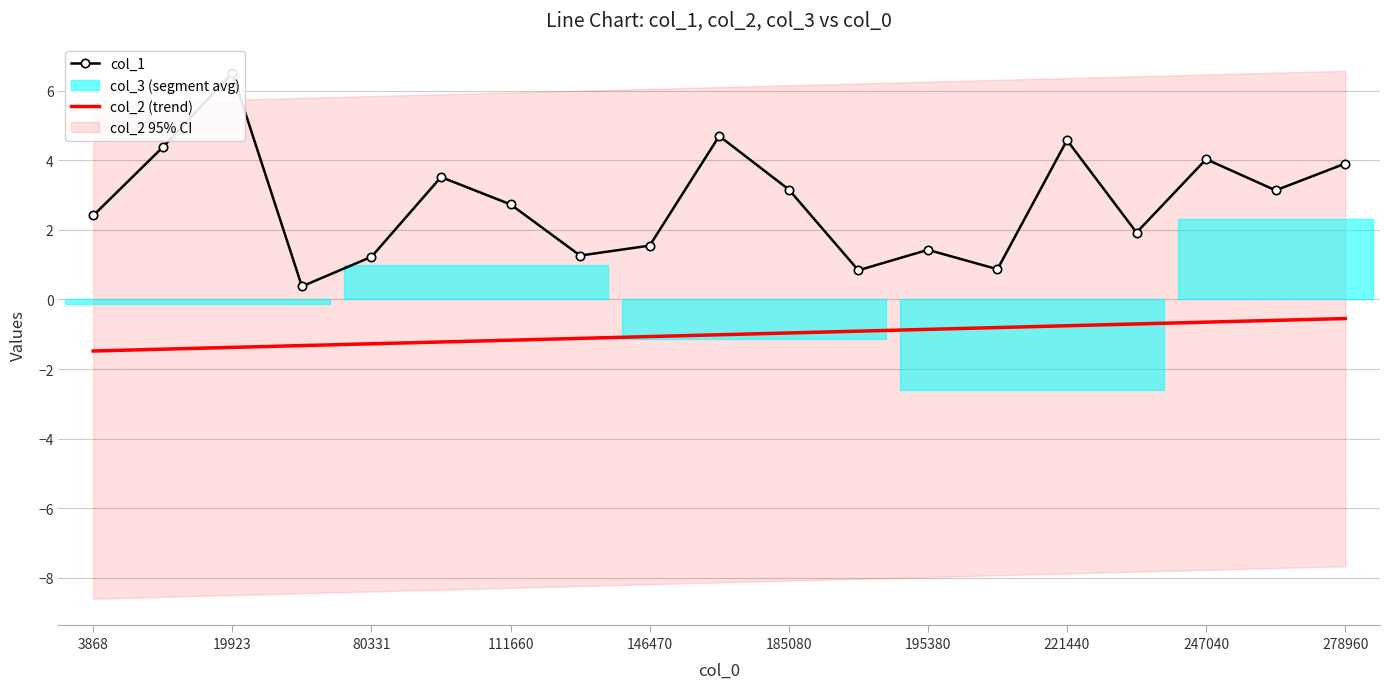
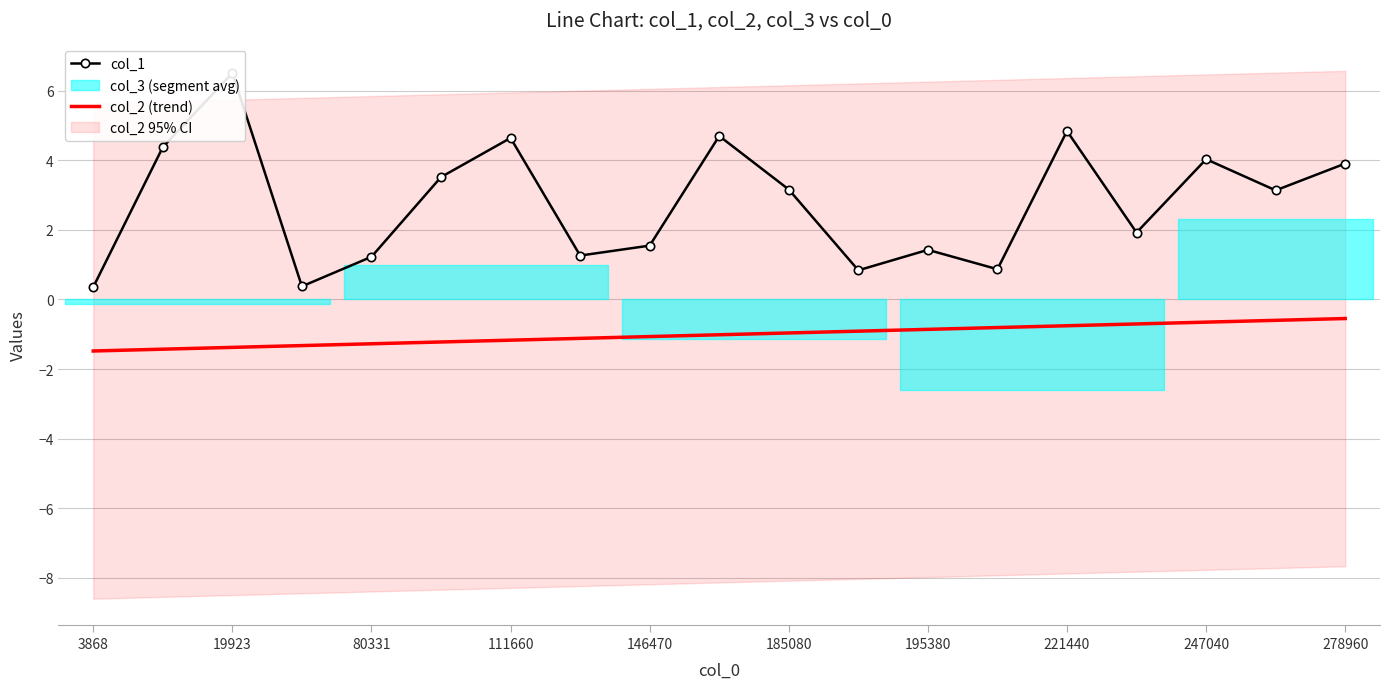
  {
    "col_1": {
-     "3868": 2.4,
+     "3868": 0.4,
      "80331": 1.2,
-     "111660": 2.7,
+     "111660": 4.6,
      "146470": 1.5,
      "185080": 3.2,
      "195380": 1.4,
-     "221440": 4.6,
+     "221440": 4.8,
      "247040": 4.0,
      "278960": 3.9
    }
  }
